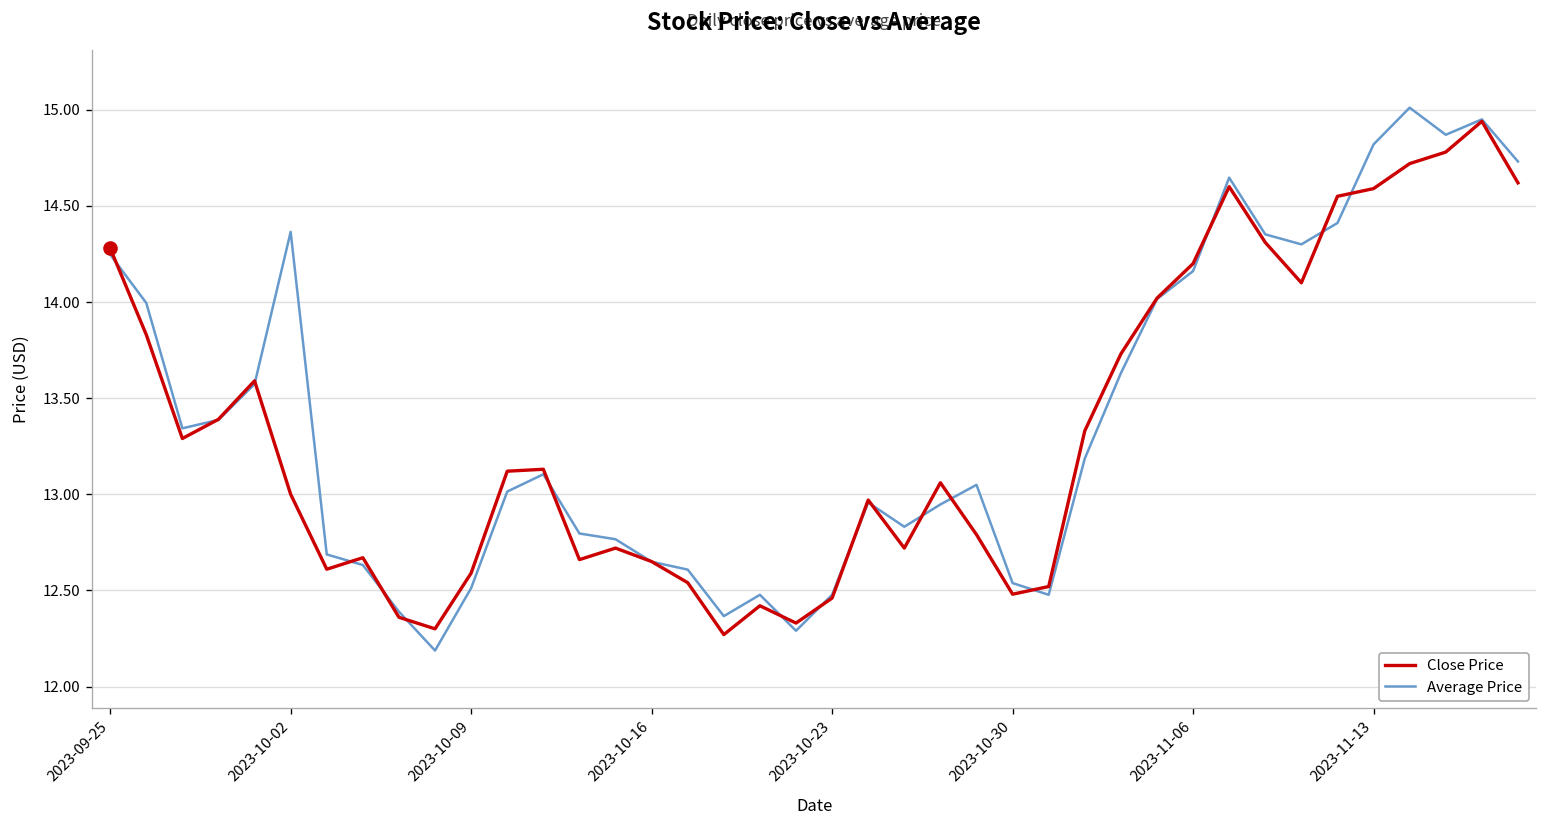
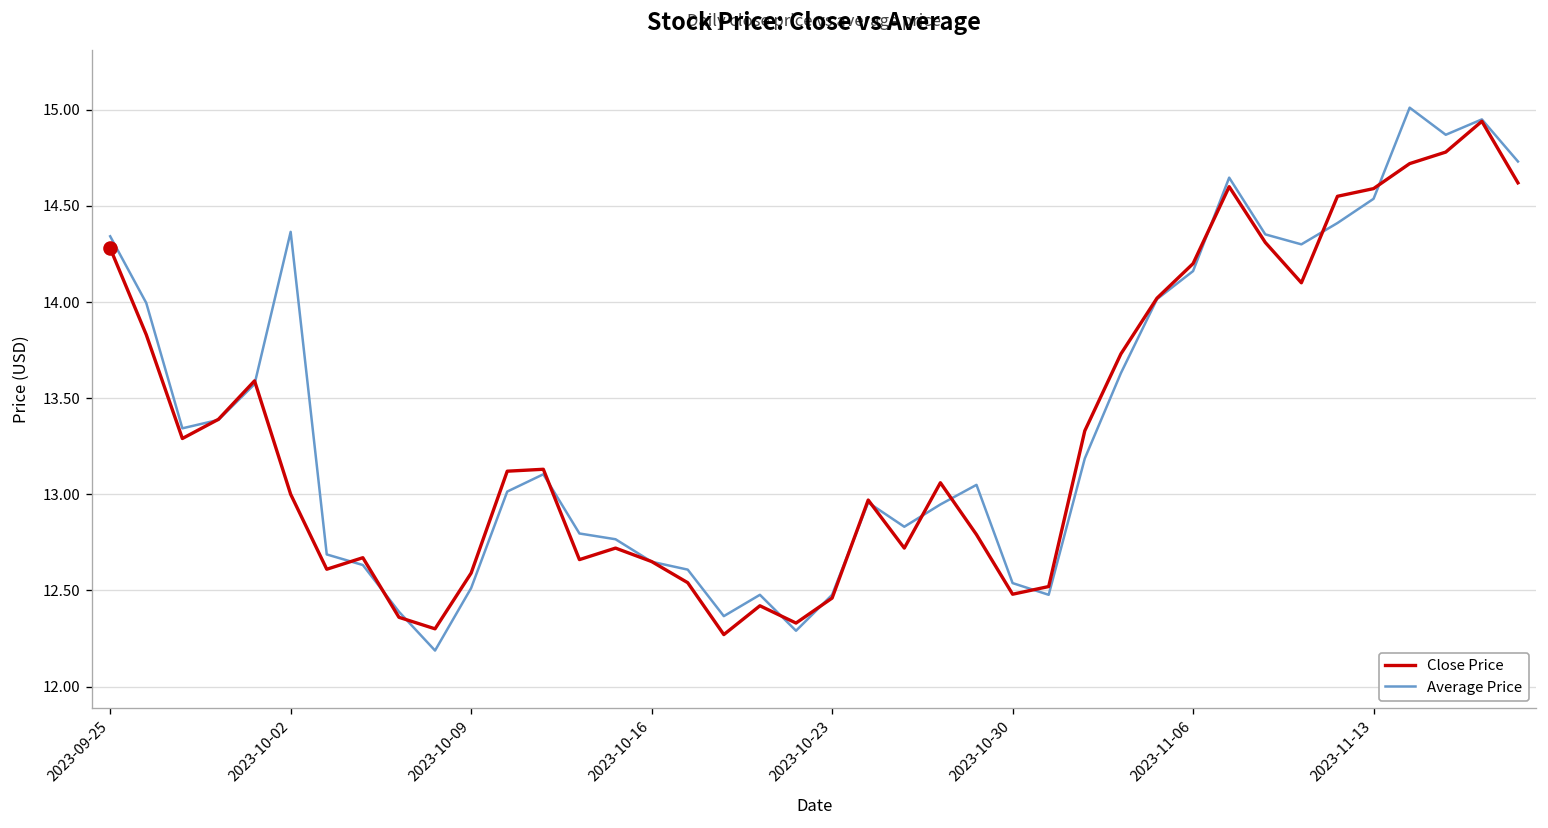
  {
    "Average Price": {
-     "2023-09-25": 14.25,
+     "2023-09-25": 14.34,
      "2023-10-02": 14.37,
      "2023-10-09": 12.51,
      "2023-10-23": 12.48,
      "2023-10-30": 12.54,
      "2023-11-06": 14.16,
-     "2023-11-13": 14.82
+     "2023-11-13": 14.54
    }
  }
